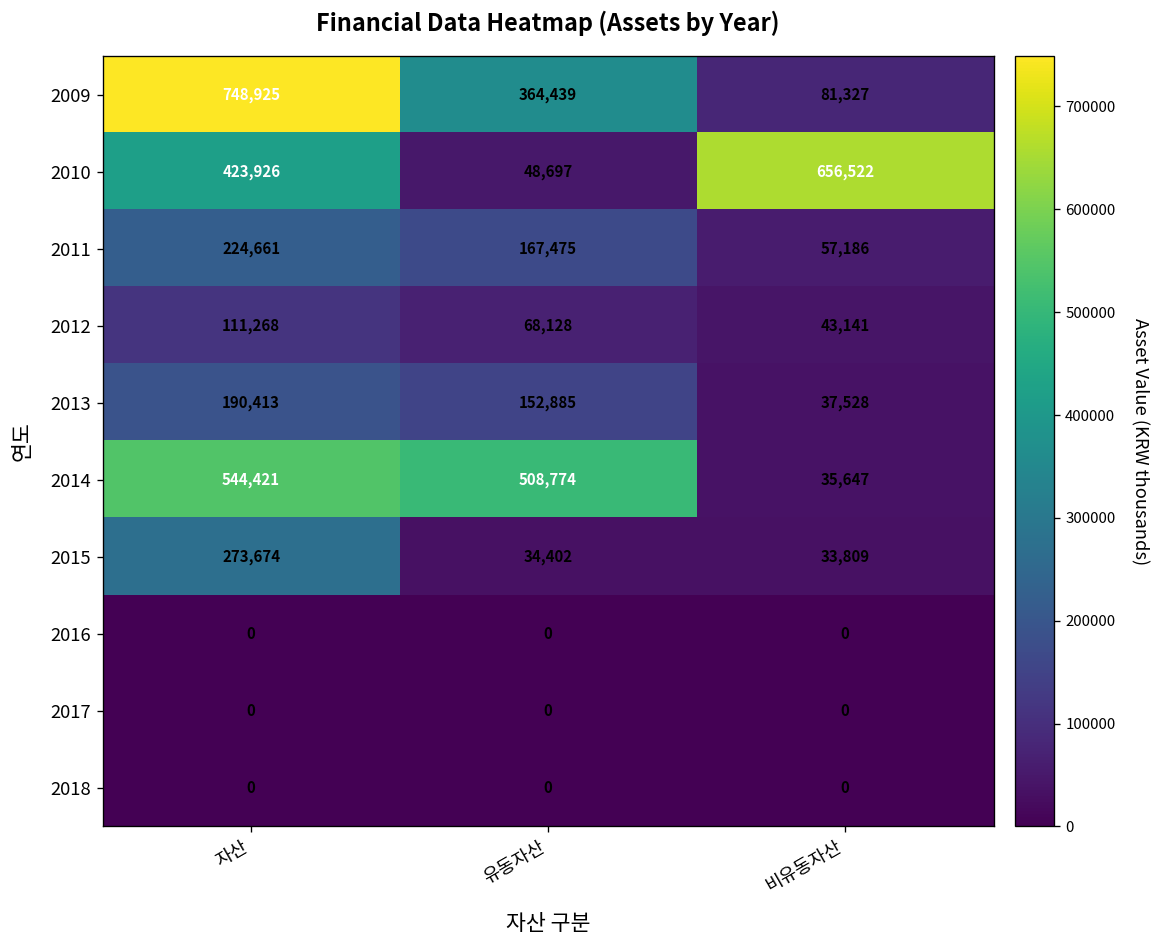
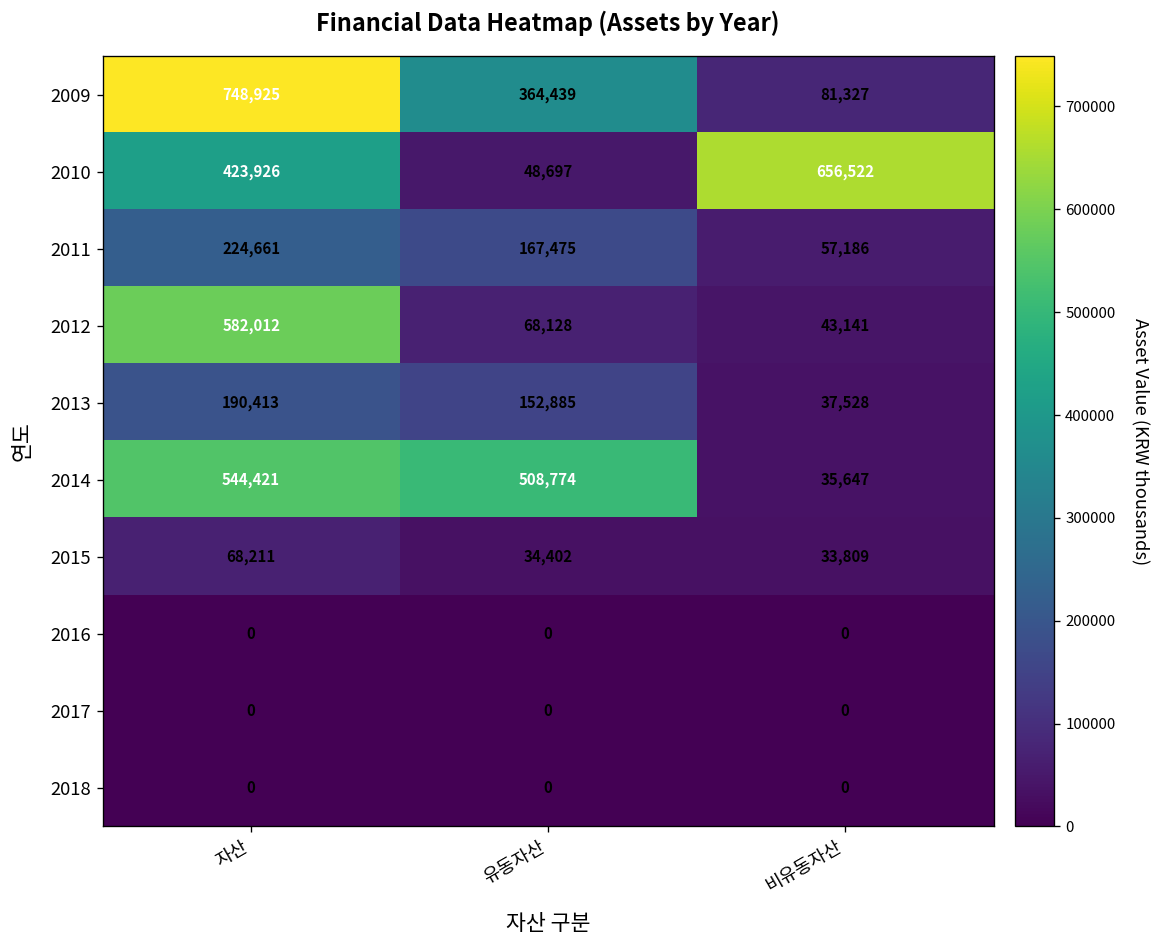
  {
    "2009": {
      "자산": "748,925",
      "유동자산": "364,439",
      "비유동자산": "81,327"
    },
    "2010": {
      "자산": "423,926",
      "유동자산": "48,697",
      "비유동자산": "656,522"
    },
    "2011": {
      "자산": "224,661",
      "유동자산": "167,475",
      "비유동자산": "57,186"
    },
    "2012": {
-     "자산": "111,268",
+     "자산": "582,012",
      "유동자산": "68,128",
      "비유동자산": "43,141"
    },
    "2013": {
      "자산": "190,413",
      "유동자산": "152,885",
      "비유동자산": "37,528"
    },
    "2014": {
      "자산": "544,421",
      "유동자산": "508,774",
      "비유동자산": "35,647"
    },
    "2015": {
-     "자산": "273,674",
+     "자산": "68,211",
      "유동자산": "34,402",
      "비유동자산": "33,809"
    },
    "2016": {
      "자산": "0",
      "유동자산": "0",
      "비유동자산": "0"
    },
    "2017": {
      "자산": "0",
      "유동자산": "0",
      "비유동자산": "0"
    },
    "2018": {
      "자산": "0",
      "유동자산": "0",
      "비유동자산": "0"
    }
  }
